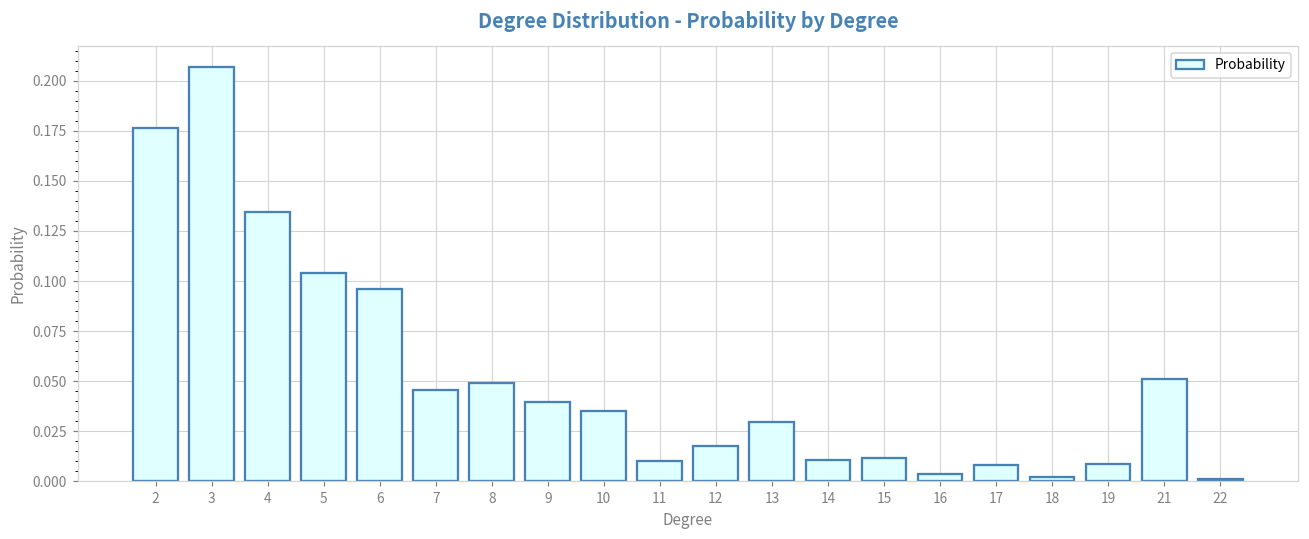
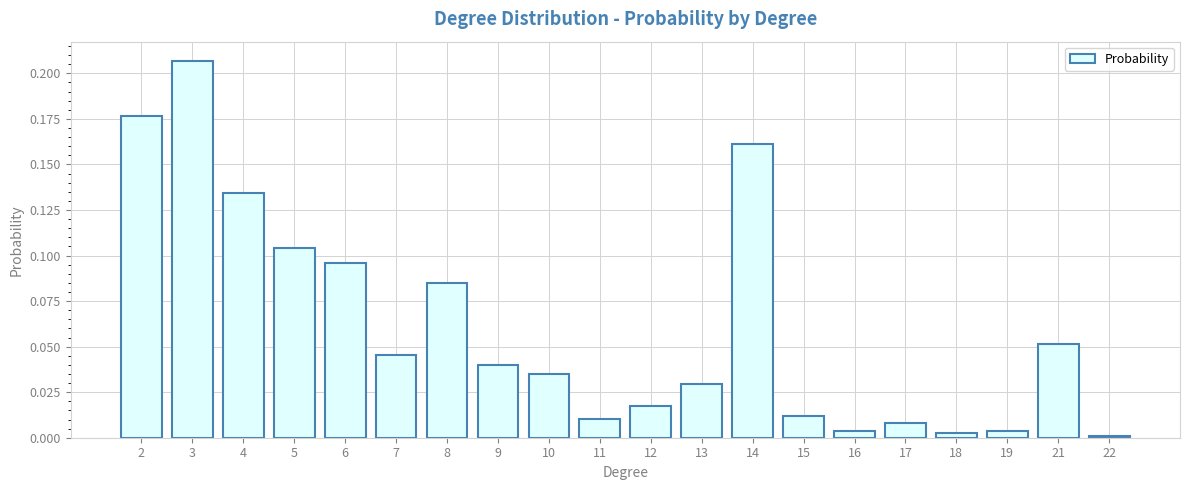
  {
    "2": 0.177,
    "3": 0.207,
    "4": 0.135,
    "5": 0.104,
    "6": 0.096,
    "7": 0.046,
-   "8": 0.049,
+   "8": 0.085,
    "9": 0.040,
    "10": 0.035,
    "11": 0.010,
    "12": 0.018,
    "13": 0.030,
-   "14": 0.011,
+   "14": 0.161,
    "15": 0.012,
    "16": 0.004,
    "17": 0.008,
    "18": 0.002,
-   "19": 0.009,
+   "19": 0.004,
    "21": 0.051
  }
